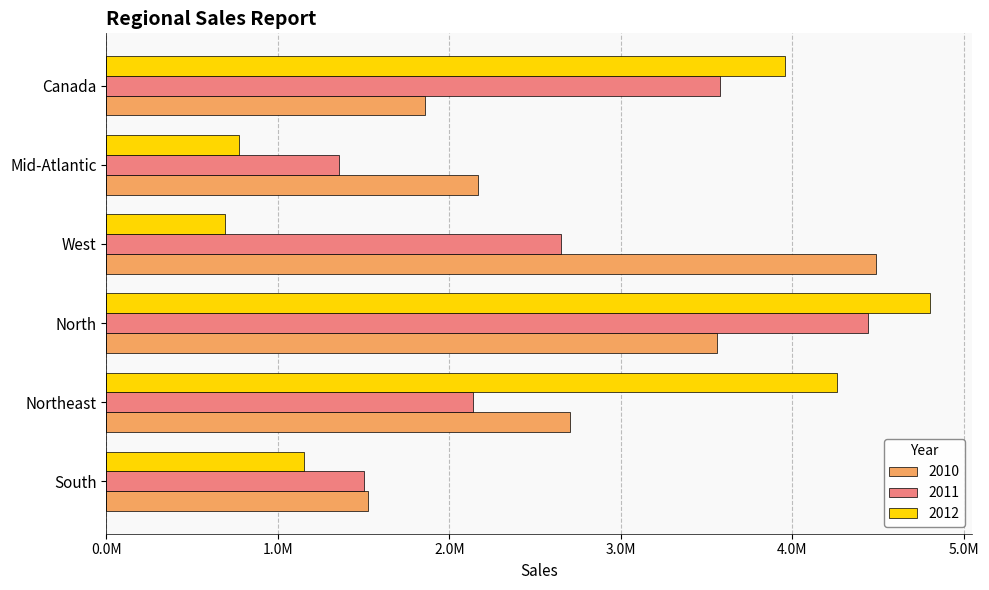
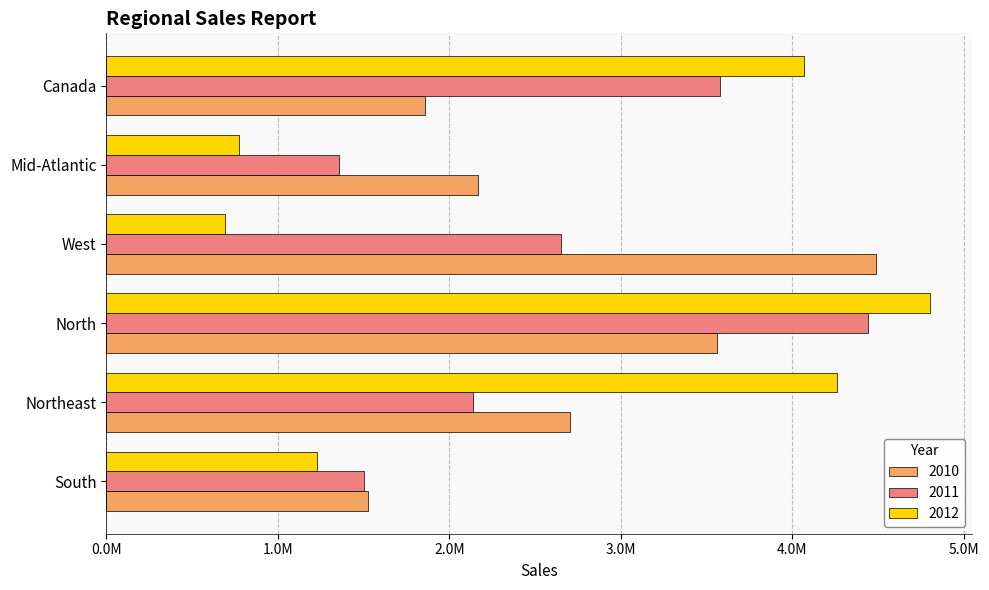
  {
    "2012": {
-     "Canada": 3960000,
+     "Canada": 4070000,
      "Mid-Atlantic": 780000,
      "West": 690000,
      "North": 4810000,
      "Northeast": 4260000,
-     "South": 1150000
+     "South": 1230000
    }
  }
